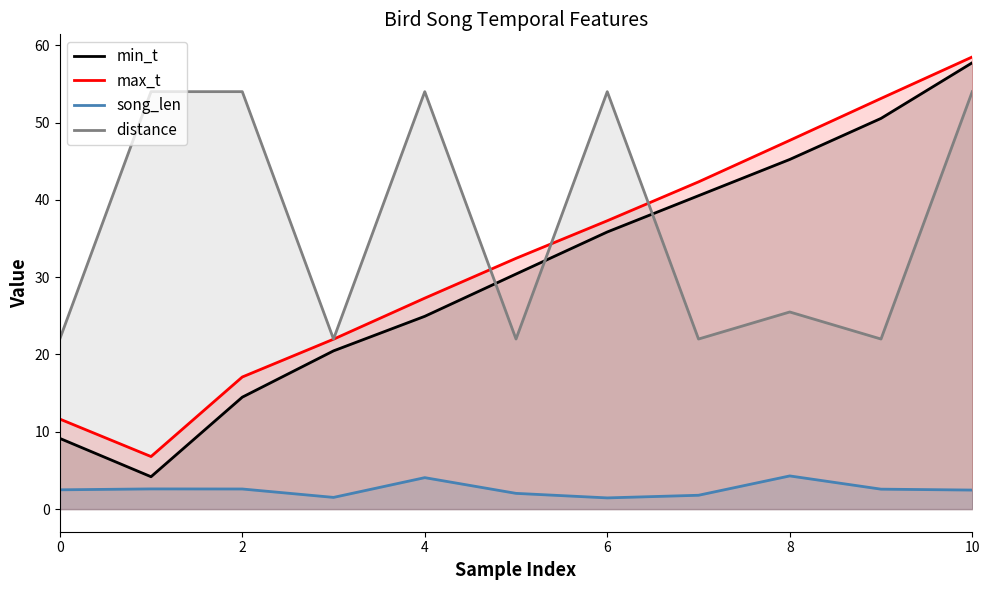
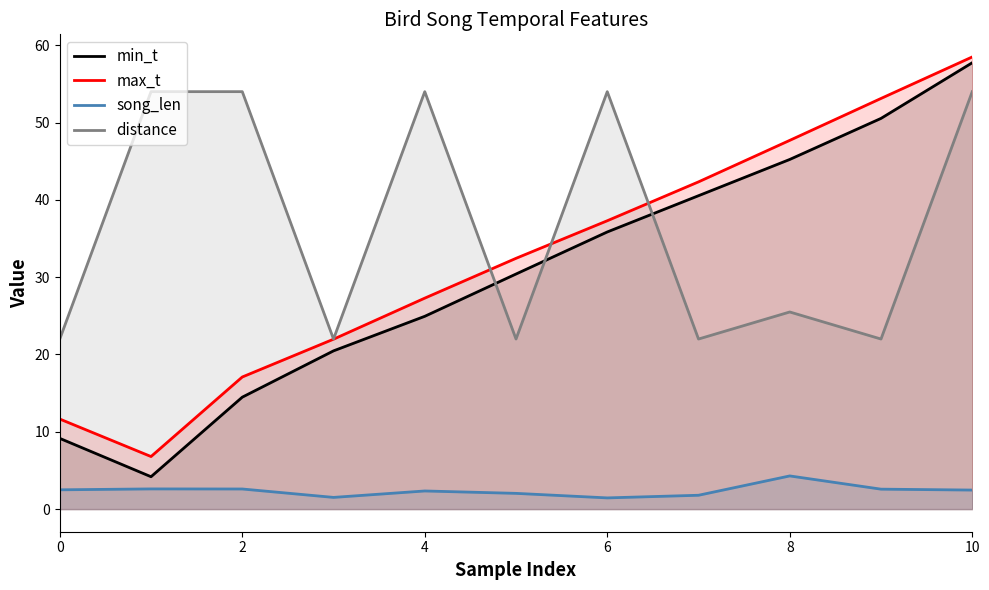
  {
    "min_t": {
      "0": 9,
      "2": 14,
      "4": 25,
      "6": 36,
      "8": 45,
      "10": 58
    },
    "max_t": {
      "0": 12,
      "2": 17,
      "4": 27,
      "6": 37,
      "8": 48,
      "10": 58
    },
    "song_len": {
      "0": 2,
      "2": 3,
-     "4": 4,
+     "4": 2,
      "6": 1,
      "8": 4,
      "10": 2
    },
    "distance": {
      "0": 22,
      "2": 54,
      "4": 54,
      "6": 54,
      "8": 26,
      "10": 54
    }
  }
